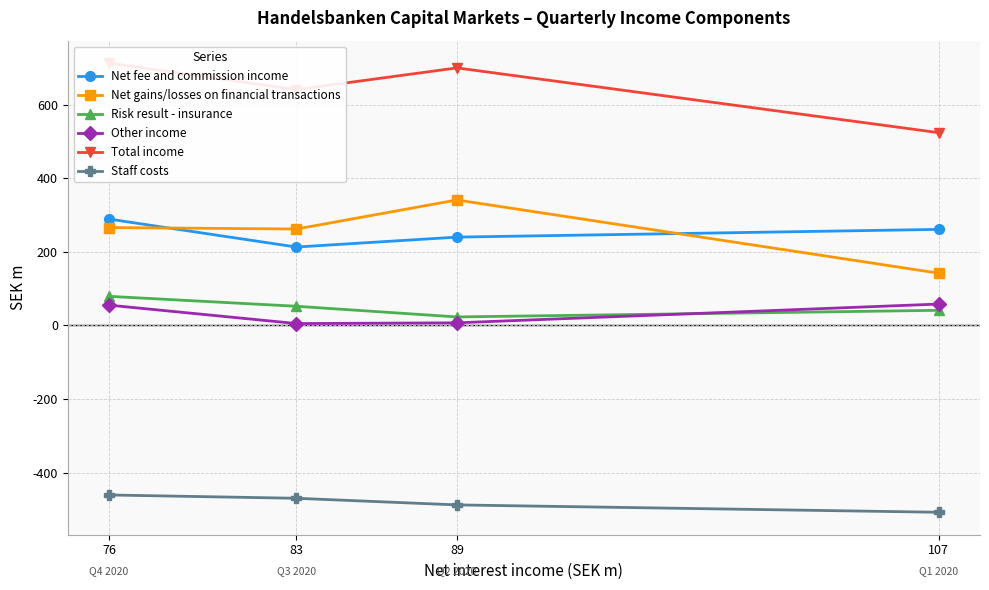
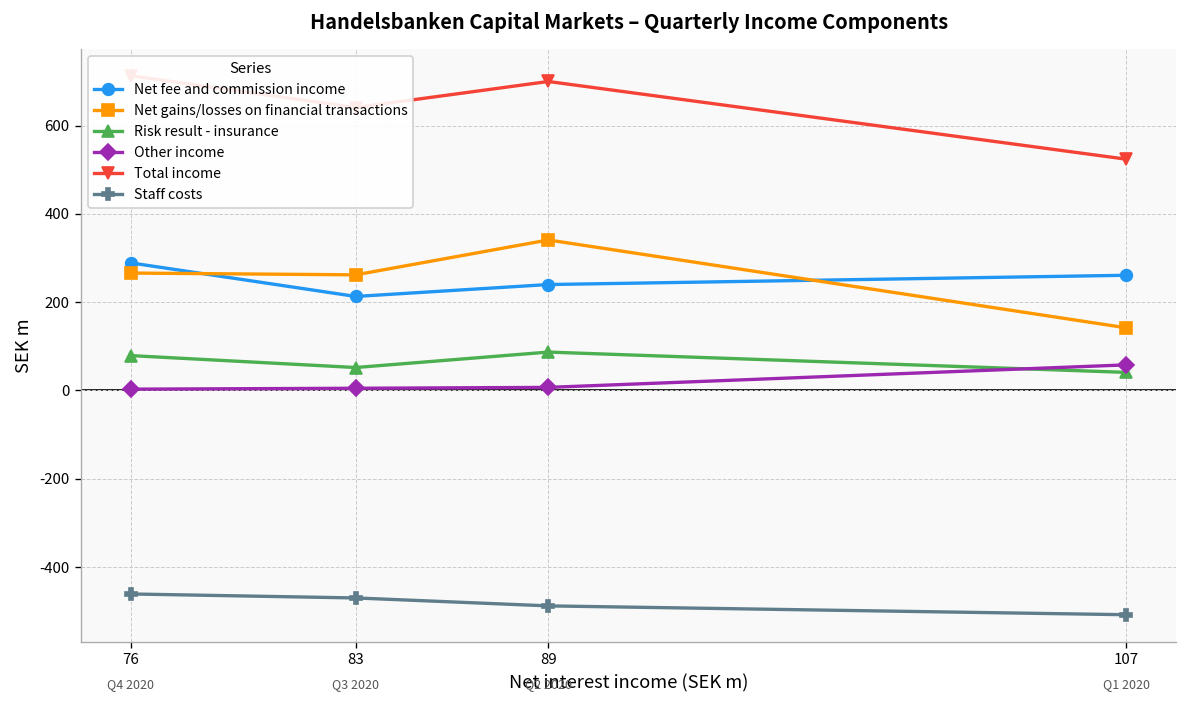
  {
    "Net fee and commission income": {
      "76": 290,
      "83": 210,
      "89": 240,
      "107": 260
    },
    "Net gains/losses on financial transactions": {
      "76": 270,
      "83": 260,
      "89": 340,
      "107": 140
    },
    "Risk result - insurance": {
      "76": 80,
      "83": 50,
-     "89": 20,
+     "89": 90,
      "107": 40
    },
    "Other income": {
-     "76": 60,
+     "76": 0,
      "83": 10,
      "89": 10,
      "107": 60
    },
    "Total income": {
      "89": 700,
      "107": 520
    },
    "Staff costs": {
      "76": -460,
      "83": -470,
      "89": -490,
      "107": -510
    }
  }
